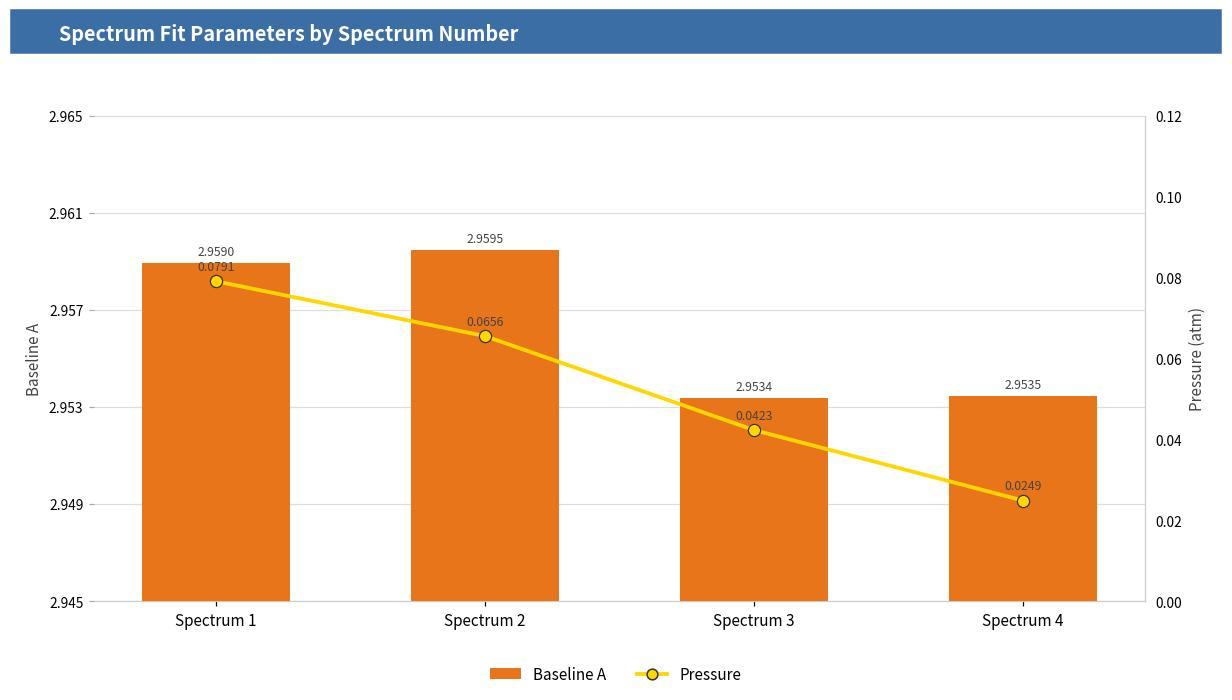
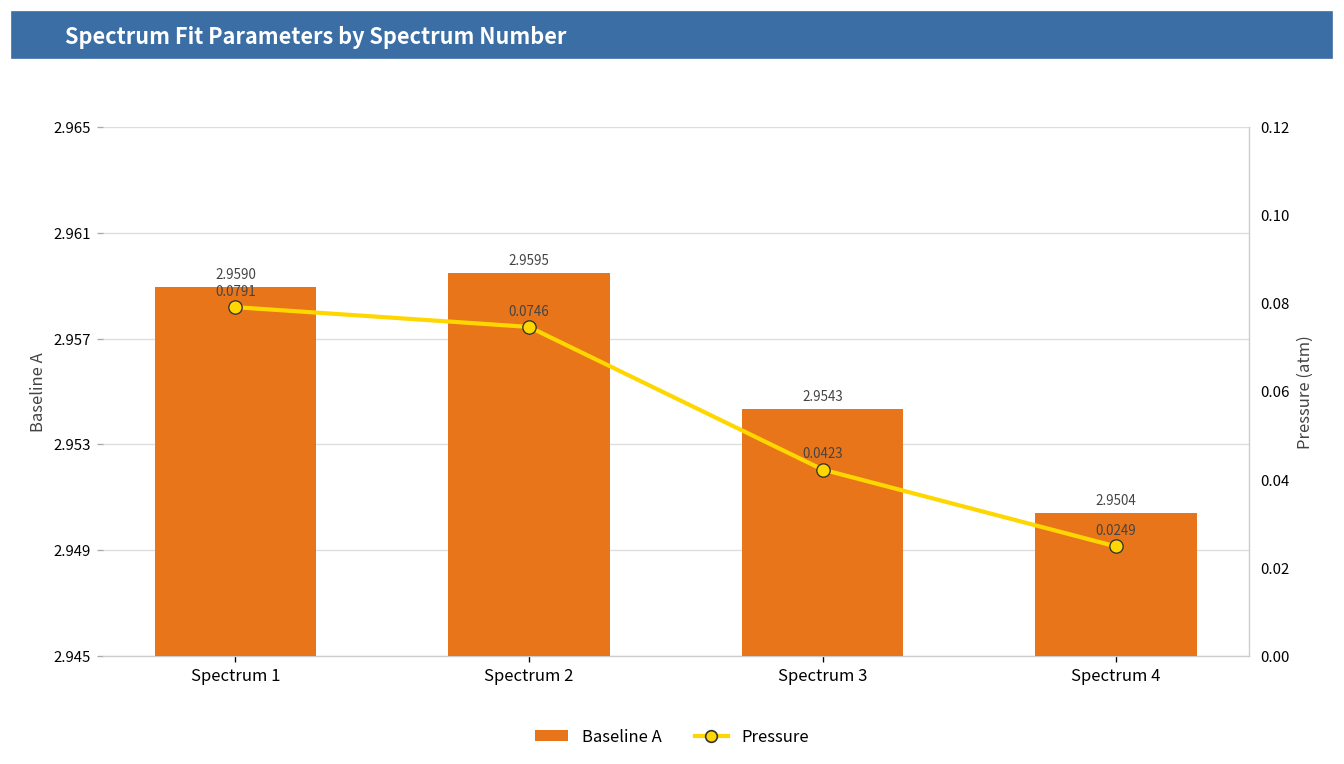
  {
    "Baseline A": {
      "Spectrum 1": 2.9590,
      "Spectrum 2": 2.9595,
-     "Spectrum 3": 2.9534,
-     "Spectrum 4": 2.9535
+     "Spectrum 3": 2.9543,
+     "Spectrum 4": 2.9504
    },
    "Pressure": {
      "Spectrum 1": 0.0791,
-     "Spectrum 2": 0.0656,
+     "Spectrum 2": 0.0746,
      "Spectrum 3": 0.0423,
      "Spectrum 4": 0.0249
    }
  }
